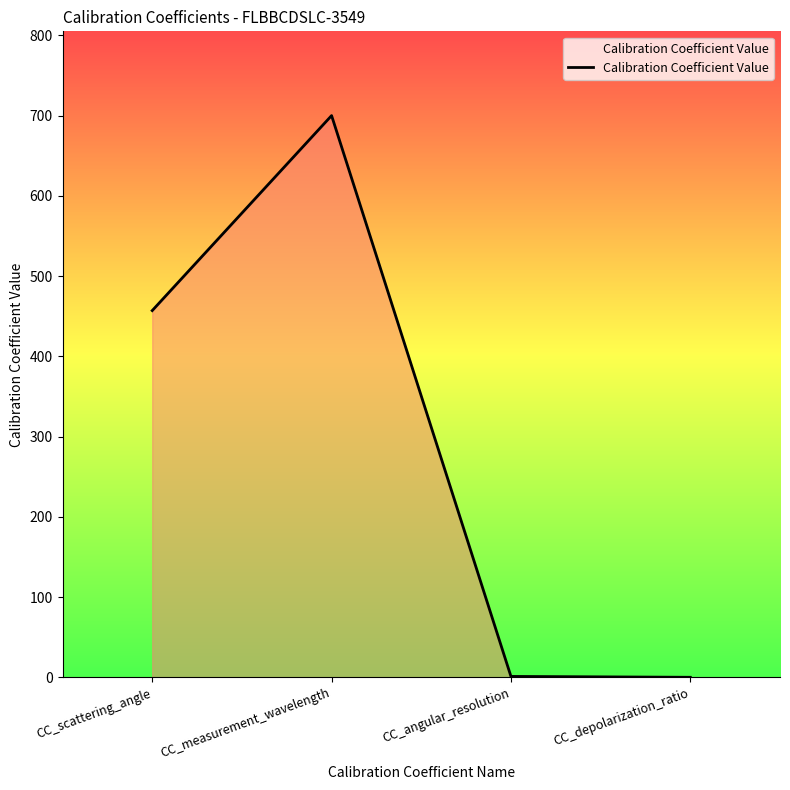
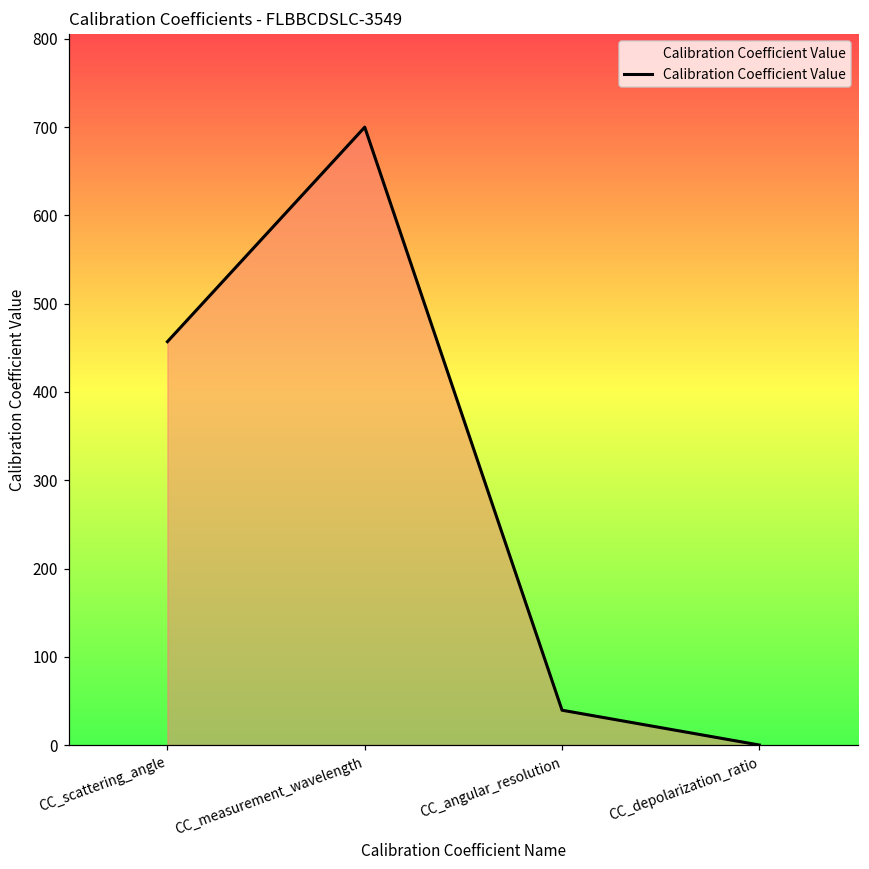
  {
    "CC_scattering_angle": 460,
    "CC_measurement_wavelength": 700,
-   "CC_angular_resolution": 0,
+   "CC_angular_resolution": 40,
    "CC_depolarization_ratio": 0
  }
